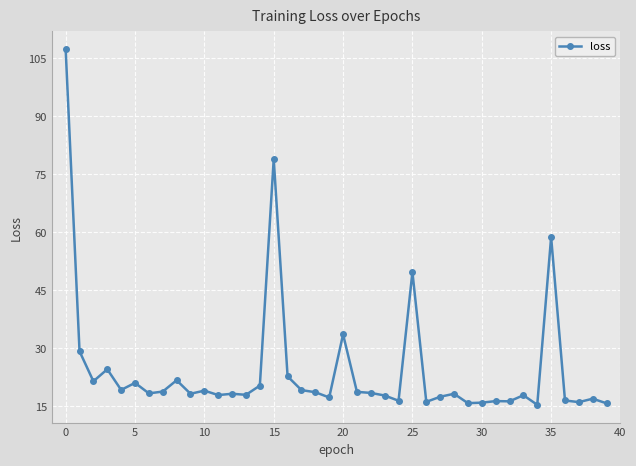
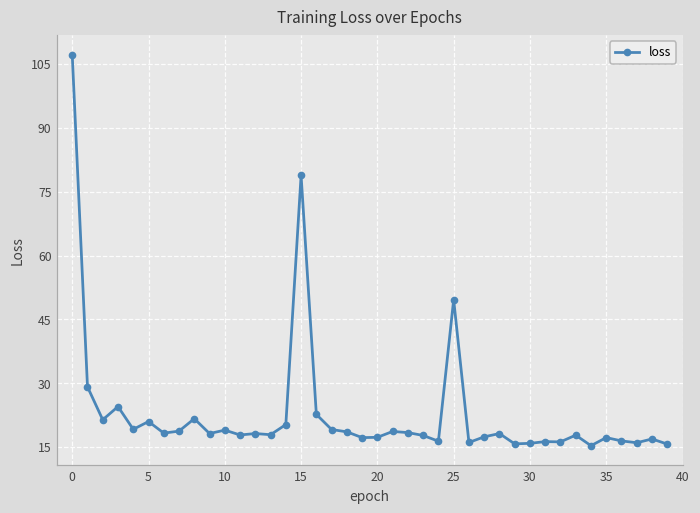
  {
    "0": 107,
    "5": 21,
    "10": 19,
    "15": 79,
-   "20": 34,
+   "20": 17,
    "25": 50,
    "30": 16,
-   "35": 59
+   "35": 17
  }
